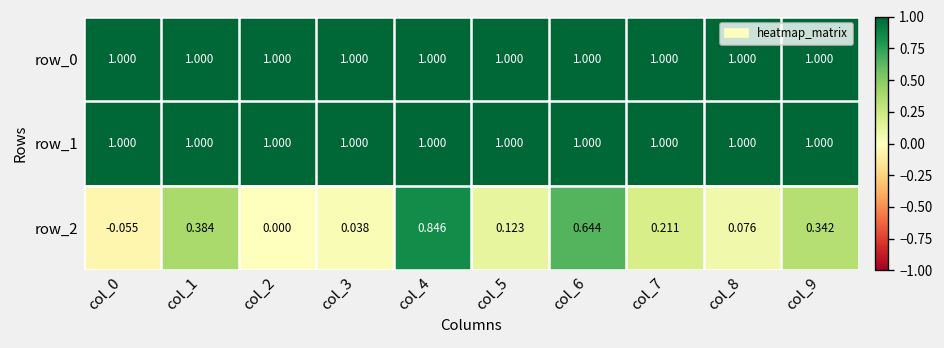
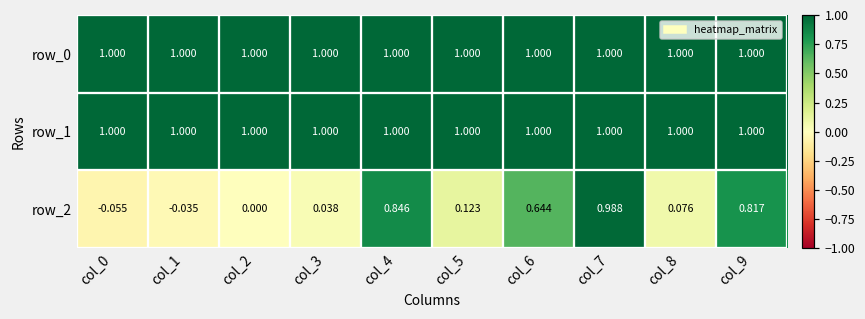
  {
    "row_0": {
      "col_0": 1.000,
      "col_1": 1.000,
      "col_2": 1.000,
      "col_3": 1.000,
      "col_4": 1.000,
      "col_5": 1.000,
      "col_6": 1.000,
      "col_7": 1.000,
      "col_8": 1.000,
      "col_9": 1.000
    },
    "row_1": {
      "col_0": 1.000,
      "col_1": 1.000,
      "col_2": 1.000,
      "col_3": 1.000,
      "col_4": 1.000,
      "col_5": 1.000,
      "col_6": 1.000,
      "col_7": 1.000,
      "col_8": 1.000,
      "col_9": 1.000
    },
    "row_2": {
      "col_0": -0.055,
-     "col_1": 0.384,
+     "col_1": -0.035,
      "col_2": 0.000,
      "col_3": 0.038,
      "col_4": 0.846,
      "col_5": 0.123,
      "col_6": 0.644,
-     "col_7": 0.211,
+     "col_7": 0.988,
      "col_8": 0.076,
-     "col_9": 0.342
+     "col_9": 0.817
    }
  }
